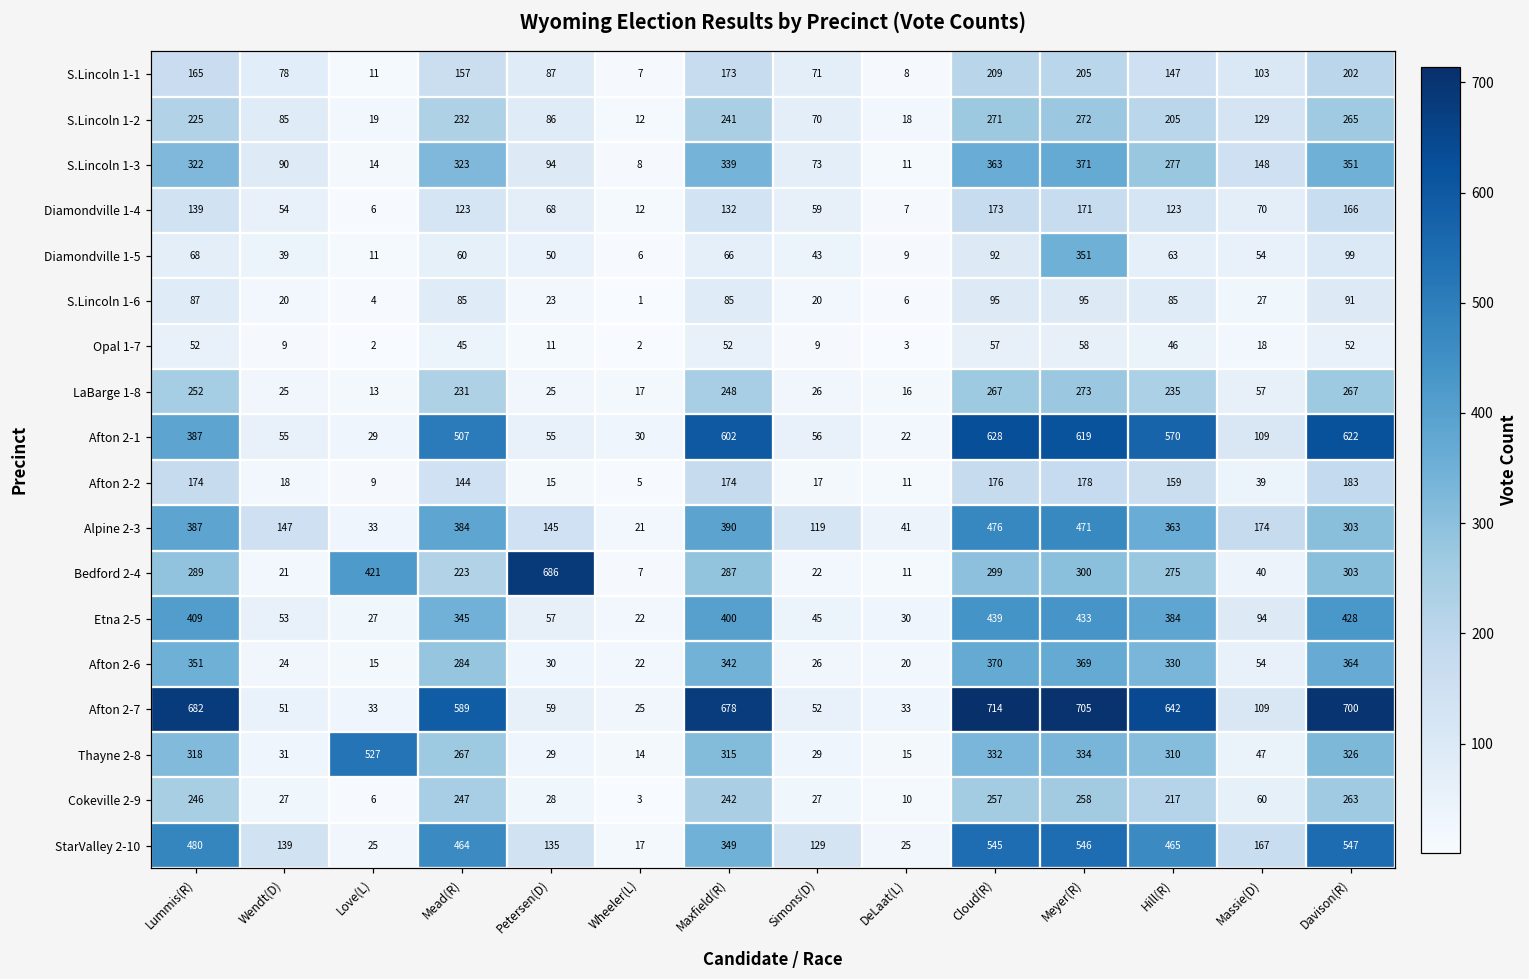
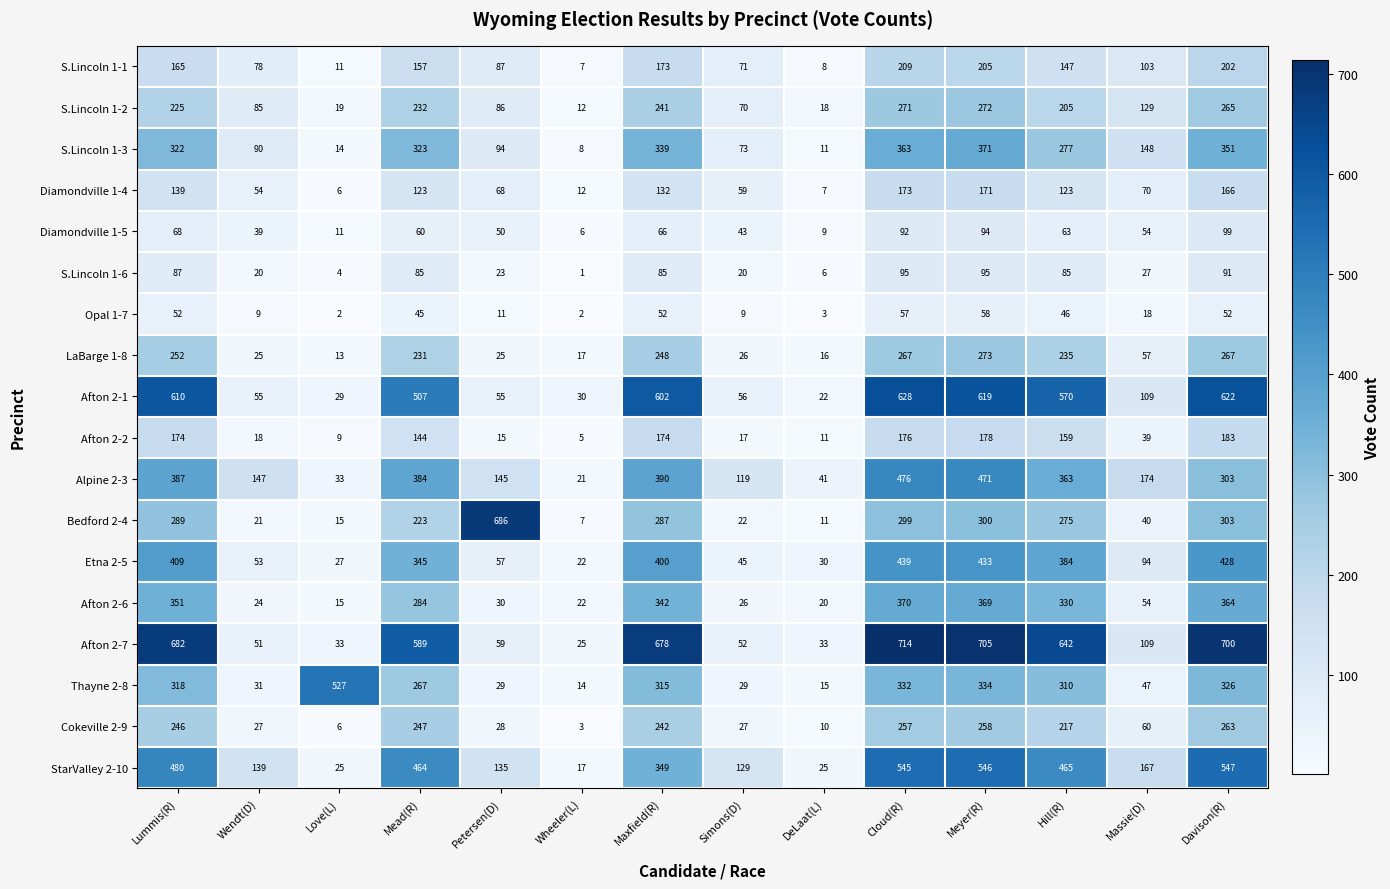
  {
    "Diamondville 1-5": {
      "Lummis(R)": 68,
      "Wendt(D)": 39,
      "Love(L)": 11,
      "Mead(R)": 60,
      "Petersen(D)": 50,
      "Wheeler(L)": 6,
      "Maxfield(R)": 66,
      "Simons(D)": 43,
      "DeLaat(L)": 9,
      "Cloud(R)": 92,
-     "Meyer(R)": 351,
+     "Meyer(R)": 94,
      "Hill(R)": 63,
      "Massie(D)": 54,
      "Davison(R)": 99
    },
    "Afton 2-1": {
-     "Lummis(R)": 387,
+     "Lummis(R)": 610,
      "Wendt(D)": 55,
      "Love(L)": 29,
      "Mead(R)": 507,
      "Petersen(D)": 55,
      "Wheeler(L)": 30,
      "Maxfield(R)": 602,
      "Simons(D)": 56,
      "DeLaat(L)": 22,
      "Cloud(R)": 628,
      "Meyer(R)": 619,
      "Hill(R)": 570,
      "Massie(D)": 109,
      "Davison(R)": 622
    },
    "Bedford 2-4": {
      "Lummis(R)": 289,
      "Wendt(D)": 21,
-     "Love(L)": 421,
+     "Love(L)": 15,
      "Mead(R)": 223,
      "Petersen(D)": 686,
      "Wheeler(L)": 7,
      "Maxfield(R)": 287,
      "Simons(D)": 22,
      "DeLaat(L)": 11,
      "Cloud(R)": 299,
      "Meyer(R)": 300,
      "Hill(R)": 275,
      "Massie(D)": 40,
      "Davison(R)": 303
    }
  }
